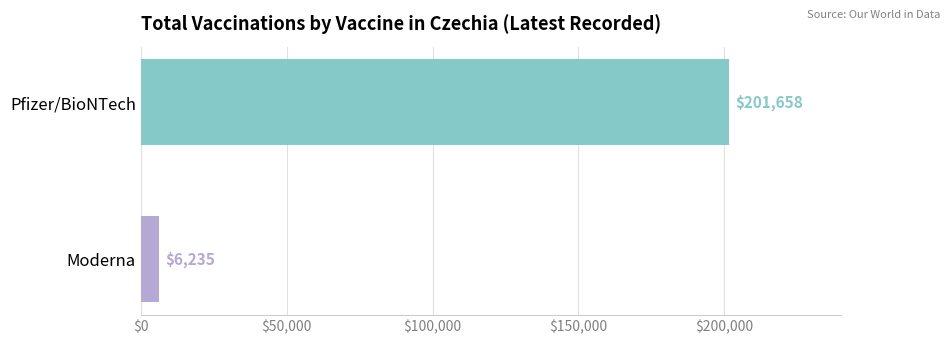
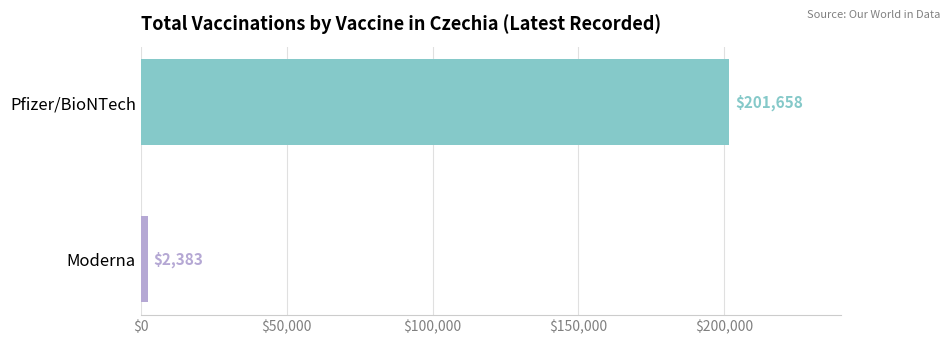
  {
    "Pfizer/BioNTech": "$201,658",
-   "Moderna": "$6,235"
+   "Moderna": "$2,383"
  }
